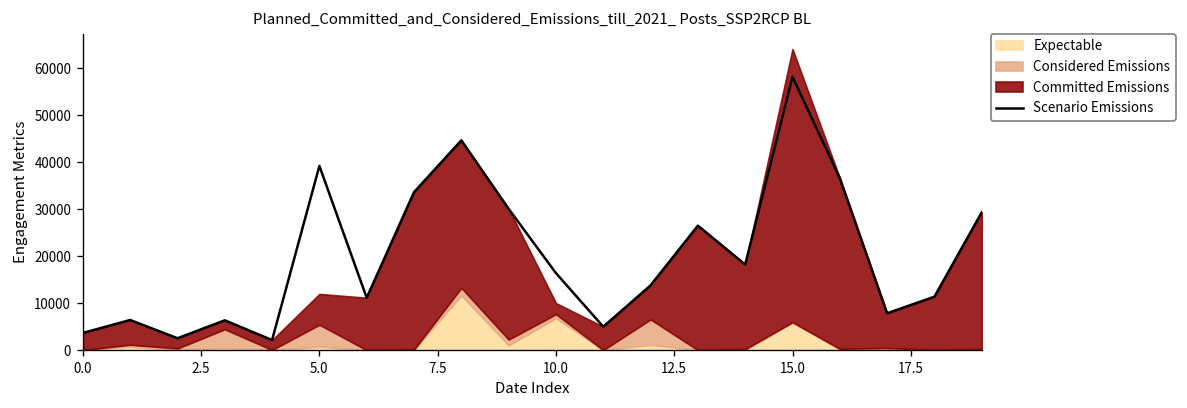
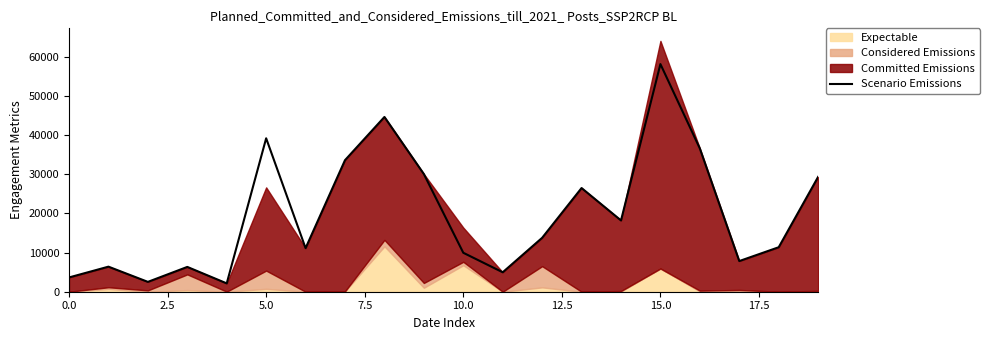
  {
    "Scenario Emissions": {
      "5.0": 39000,
-     "10.0": 16000,
+     "10.0": 10000,
      "15.0": 58000
    },
    "Expectable": {
      "5.0": 1000,
      "10.0": 7000
    },
    "Considered Emissions": {
      "5.0": 5000,
      "10.0": 1000
    },
    "Committed Emissions": {
-     "5.0": 7000,
-     "10.0": 2000,
+     "5.0": 21000,
+     "10.0": 9000,
      "15.0": 58000
    }
  }
